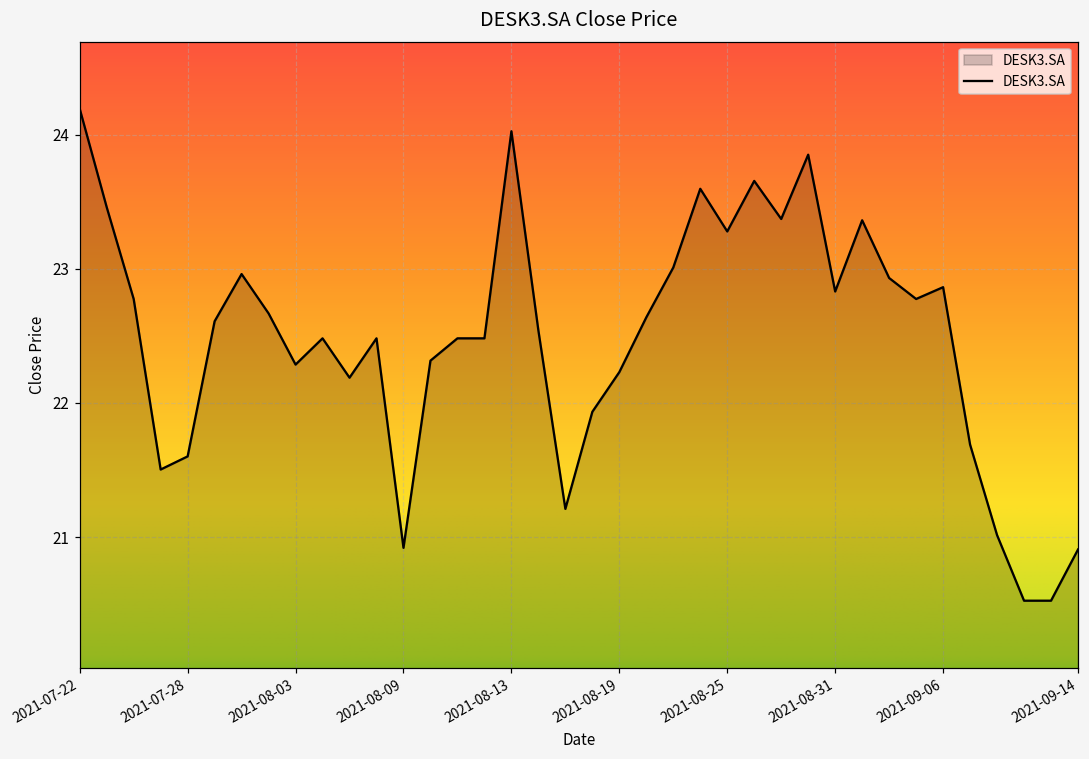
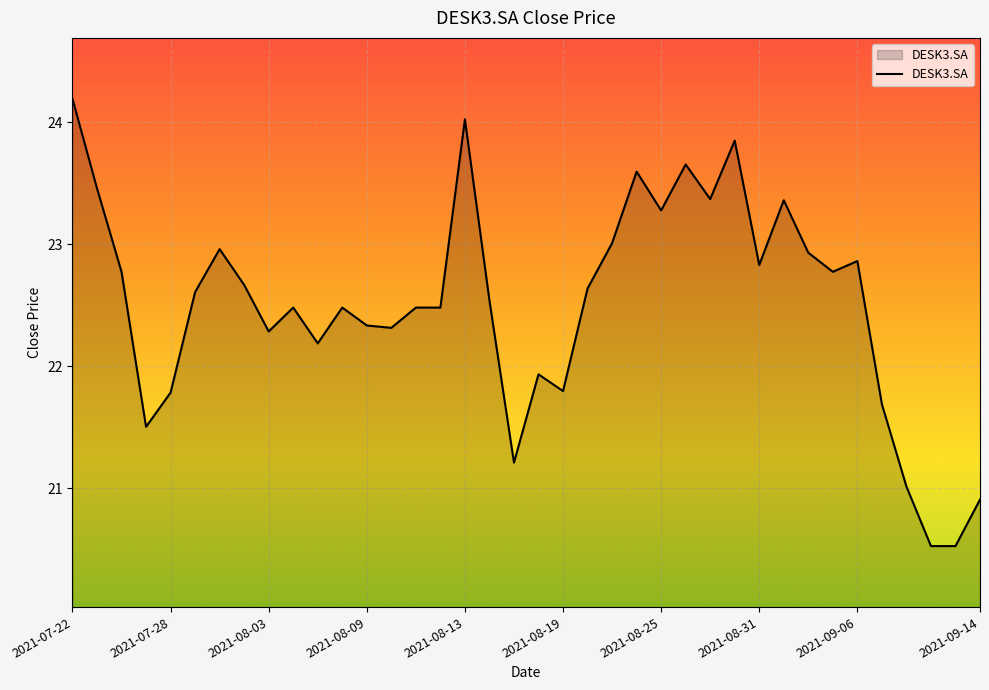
  {
    "2021-07-22": 24.19,
-   "2021-07-28": 21.60,
+   "2021-07-28": 21.78,
    "2021-08-03": 22.29,
-   "2021-08-09": 20.92,
+   "2021-08-09": 22.33,
    "2021-08-13": 24.02,
-   "2021-08-19": 22.23,
+   "2021-08-19": 21.80,
    "2021-08-25": 23.28,
    "2021-08-31": 22.83,
    "2021-09-06": 22.86,
    "2021-09-14": 20.91
  }
